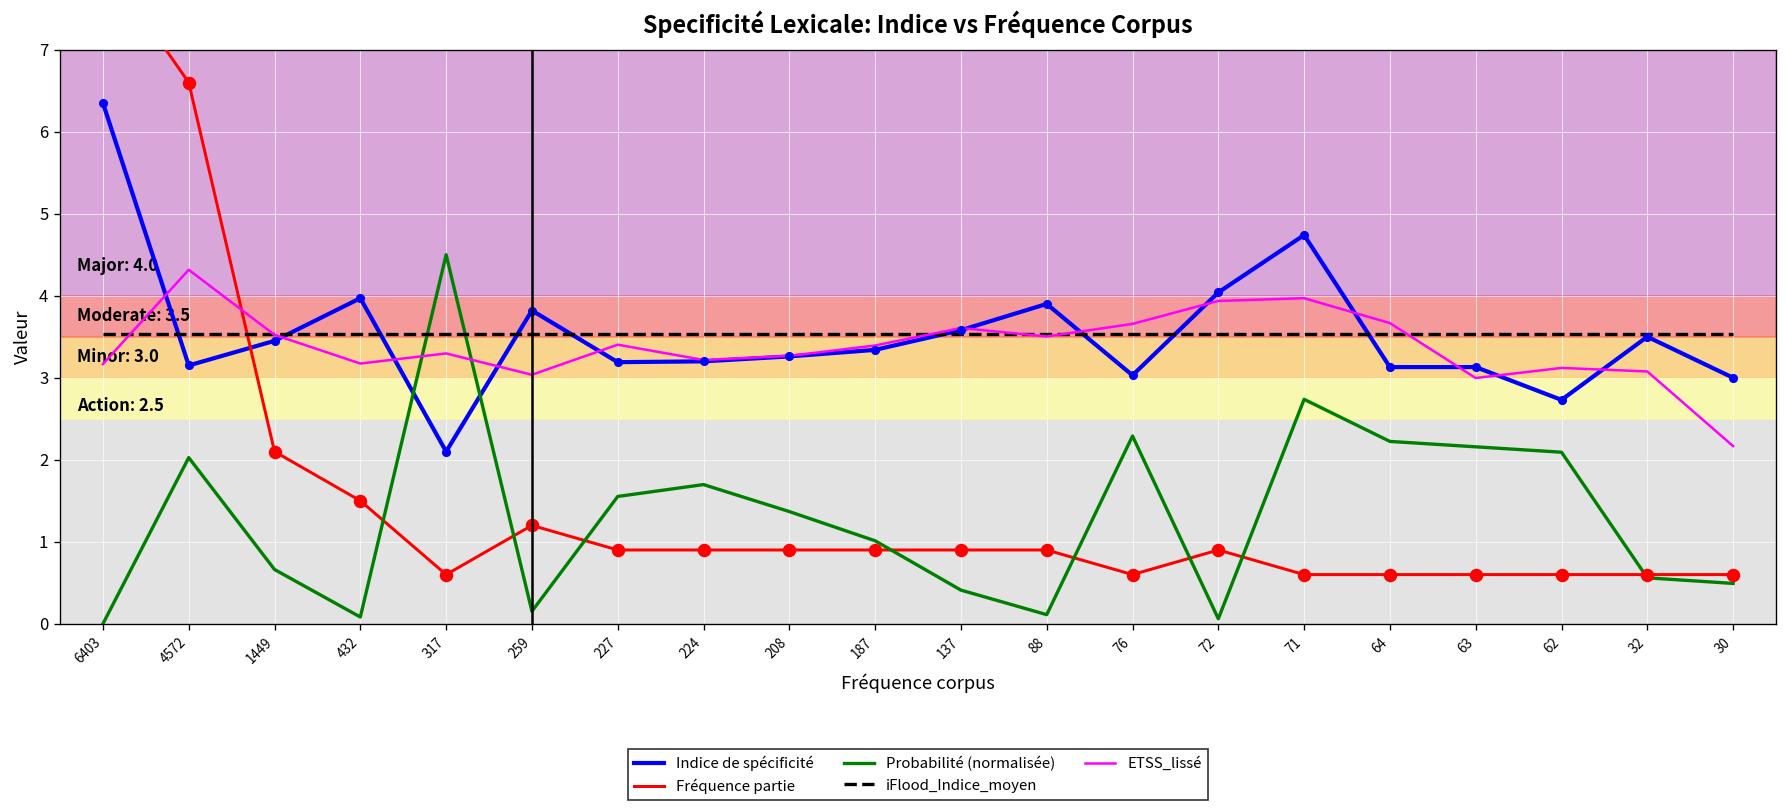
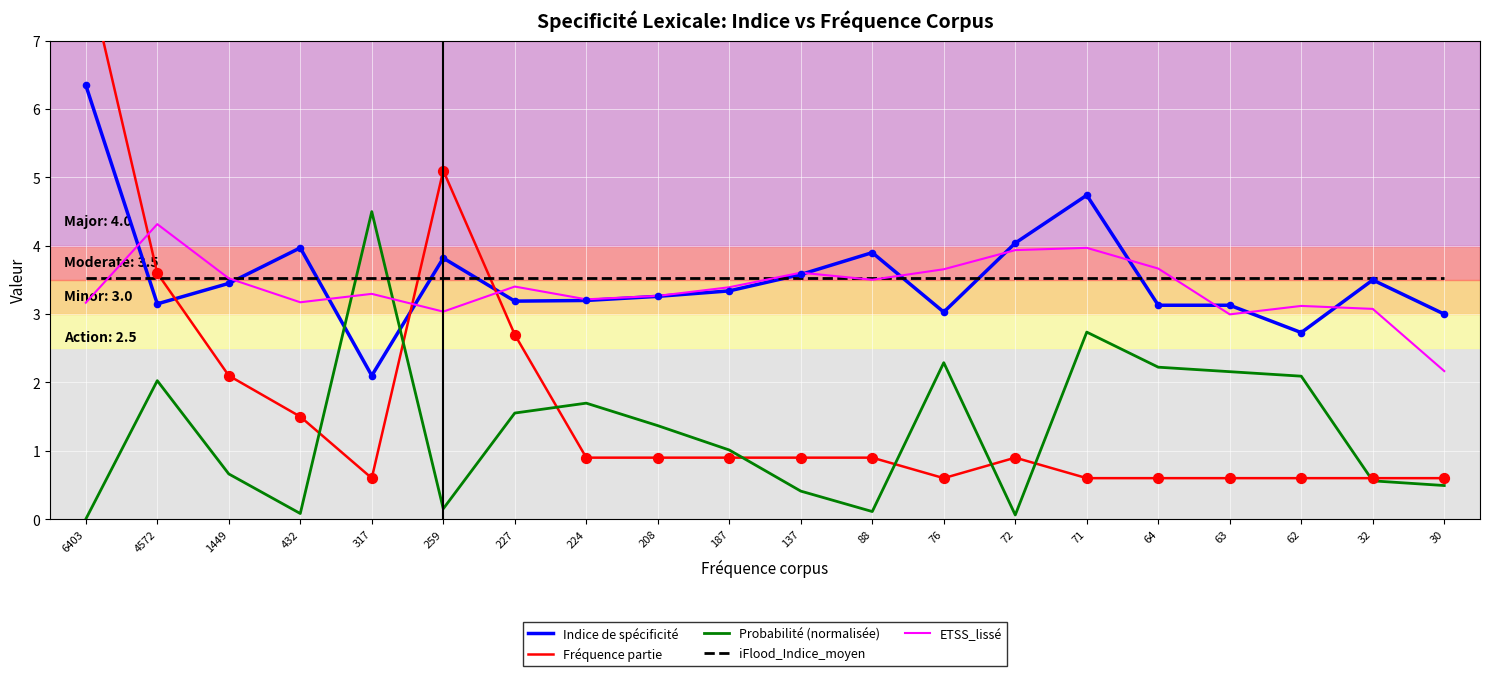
  {
    "Indice de spécificité": {
      "6403": 6.4,
      "4572": 3.2,
      "1449": 3.5,
      "432": 4.0,
      "317": 2.1,
      "259": 3.8,
      "227": 3.2,
      "187": 3.3,
      "88": 3.9,
      "76": 3.0,
      "72": 4.0,
      "71": 4.7,
      "64": 3.1,
      "63": 3.1,
      "62": 2.7,
      "30": 3.0
    },
    "Fréquence partie": {
-     "4572": 6.6,
+     "4572": 3.6,
      "1449": 2.1,
      "432": 1.5,
      "317": 0.6,
-     "259": 1.2,
-     "227": 0.9,
+     "259": 5.1,
+     "227": 2.7,
      "224": 0.9,
      "208": 0.9,
      "187": 0.9,
      "137": 0.9,
      "88": 0.9,
      "76": 0.6,
      "72": 0.9,
      "71": 0.6,
      "64": 0.6,
      "63": 0.6,
      "62": 0.6,
      "32": 0.6,
      "30": 0.6
    },
    "Probabilité (normalisée)": {
      "6403": 0.0,
      "4572": 2.0,
      "1449": 0.7,
      "432": 0.1,
      "317": 4.5,
      "259": 0.2,
      "227": 1.6,
      "224": 1.7,
      "208": 1.4,
      "187": 1.0,
      "137": 0.4,
      "88": 0.1,
      "76": 2.3,
      "72": 0.1,
      "71": 2.7,
      "64": 2.2,
      "63": 2.2,
      "62": 2.1,
      "32": 0.6,
      "30": 0.5
    },
    "iFlood_Indice_moyen": {
      "6403": 3.5,
      "4572": 3.5
    },
    "ETSS_lissé": {
      "4572": 4.3,
      "432": 3.2,
      "317": 3.3,
      "259": 3.0,
      "227": 3.4,
      "187": 3.4,
      "76": 3.7,
      "72": 3.9,
      "71": 4.0,
      "64": 3.7,
      "63": 3.0,
      "62": 3.1,
      "32": 3.1,
      "30": 2.2
    }
  }
